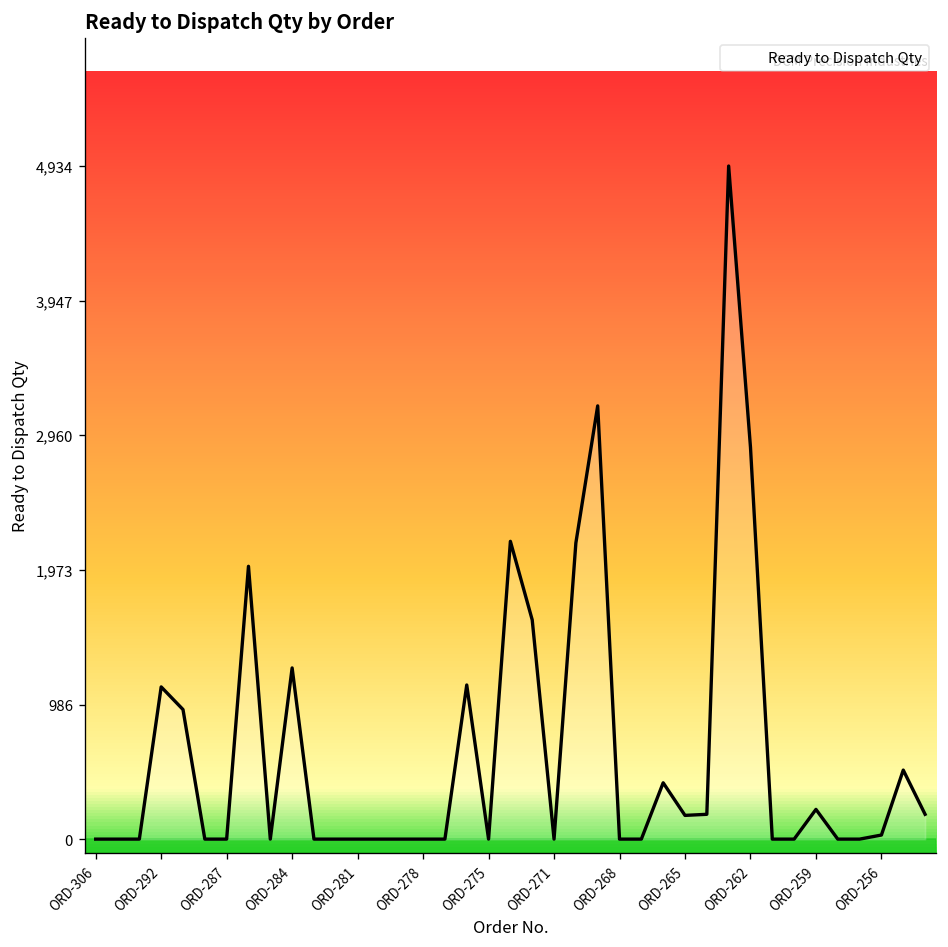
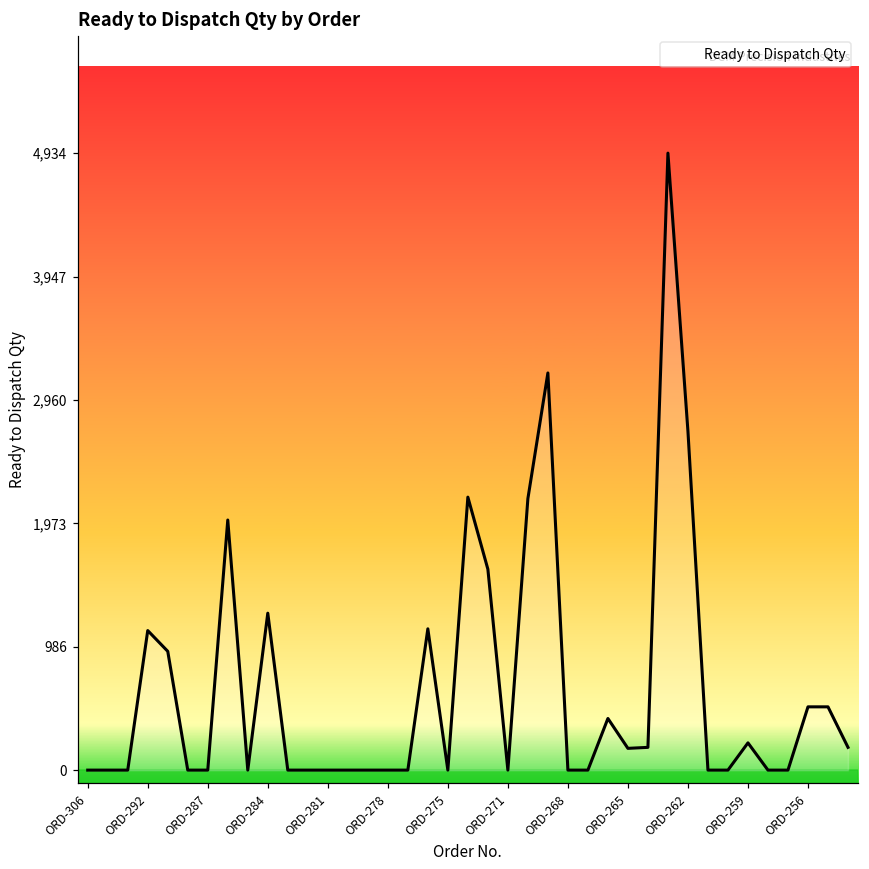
  {
    "ORD-292": "1,120",
    "ORD-284": "1,260",
    "ORD-265": "170",
-   "ORD-262": "2,870",
+   "ORD-262": "2,710",
    "ORD-259": "220",
-   "ORD-256": "30"
+   "ORD-256": "510"
  }
